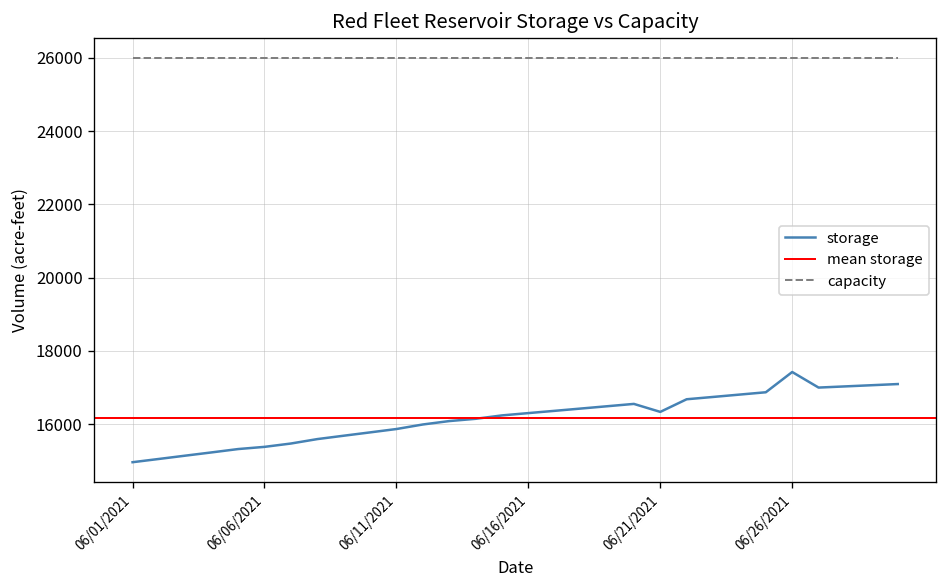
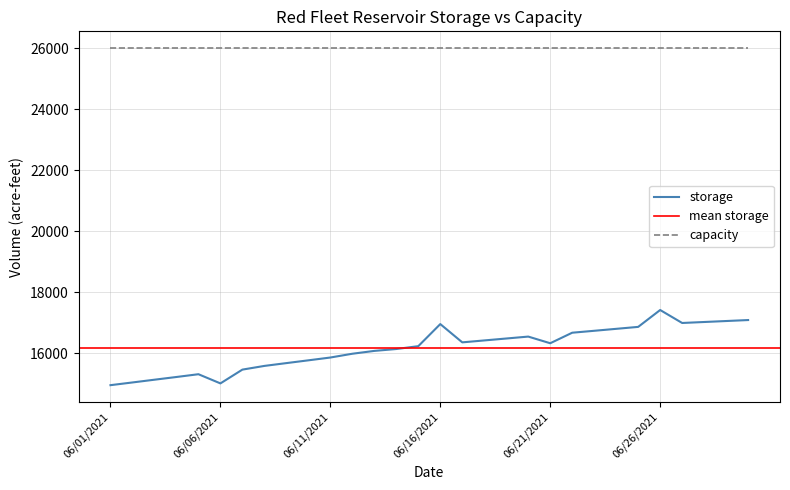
  {
    "storage": {
      "06/01/2021": 15000,
-     "06/06/2021": 15400,
+     "06/06/2021": 15000,
      "06/11/2021": 15900,
-     "06/16/2021": 16300,
+     "06/16/2021": 17000,
      "06/21/2021": 16300,
      "06/26/2021": 17400
    },
    "capacity": {
      "06/01/2021": 26000,
      "06/06/2021": 26000,
      "06/11/2021": 26000,
      "06/16/2021": 26000,
      "06/21/2021": 26000,
      "06/26/2021": 26000
    }
  }
